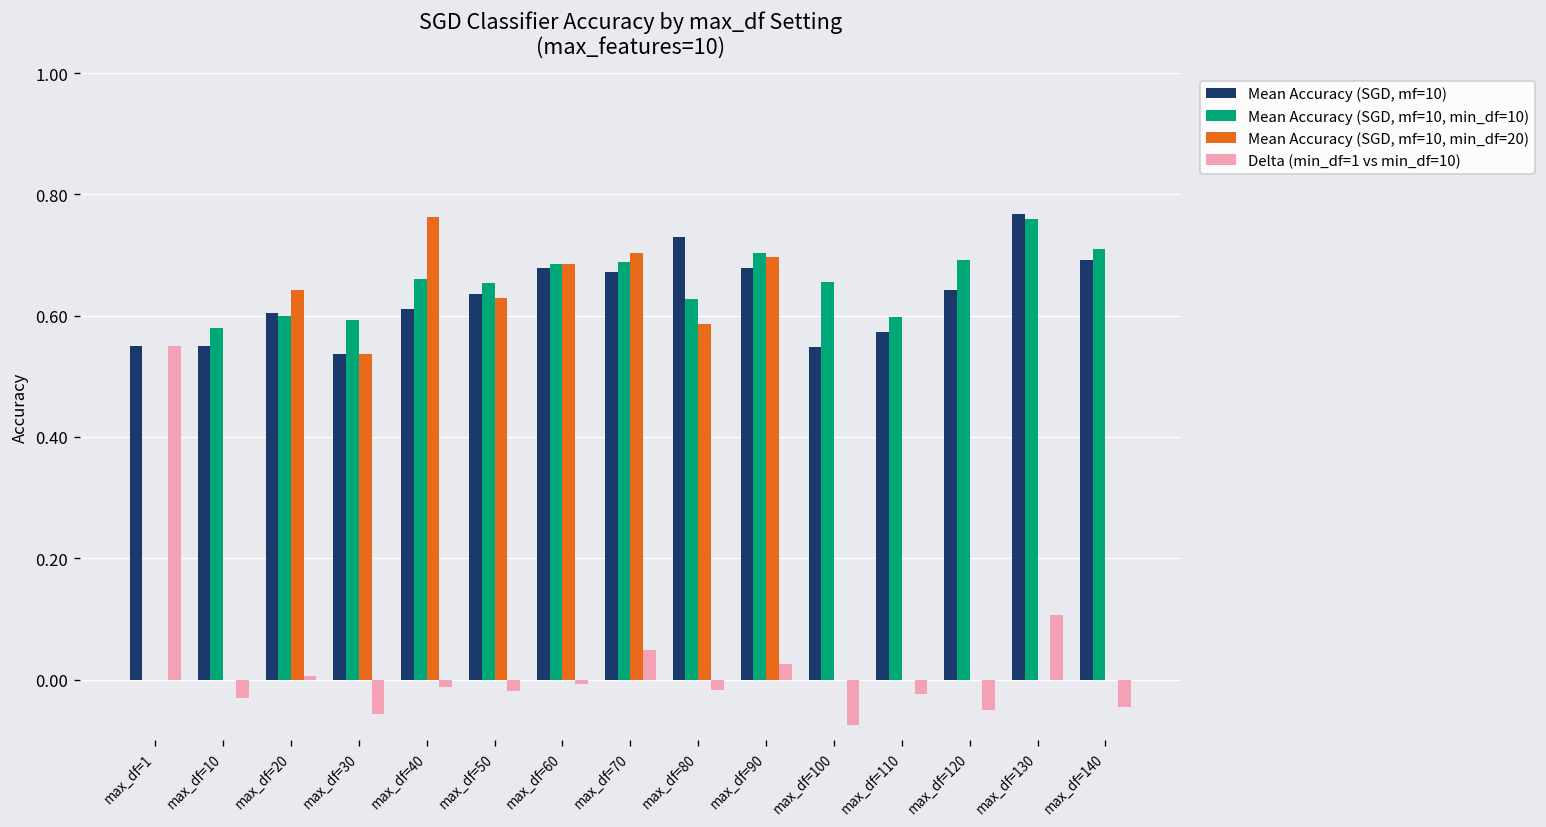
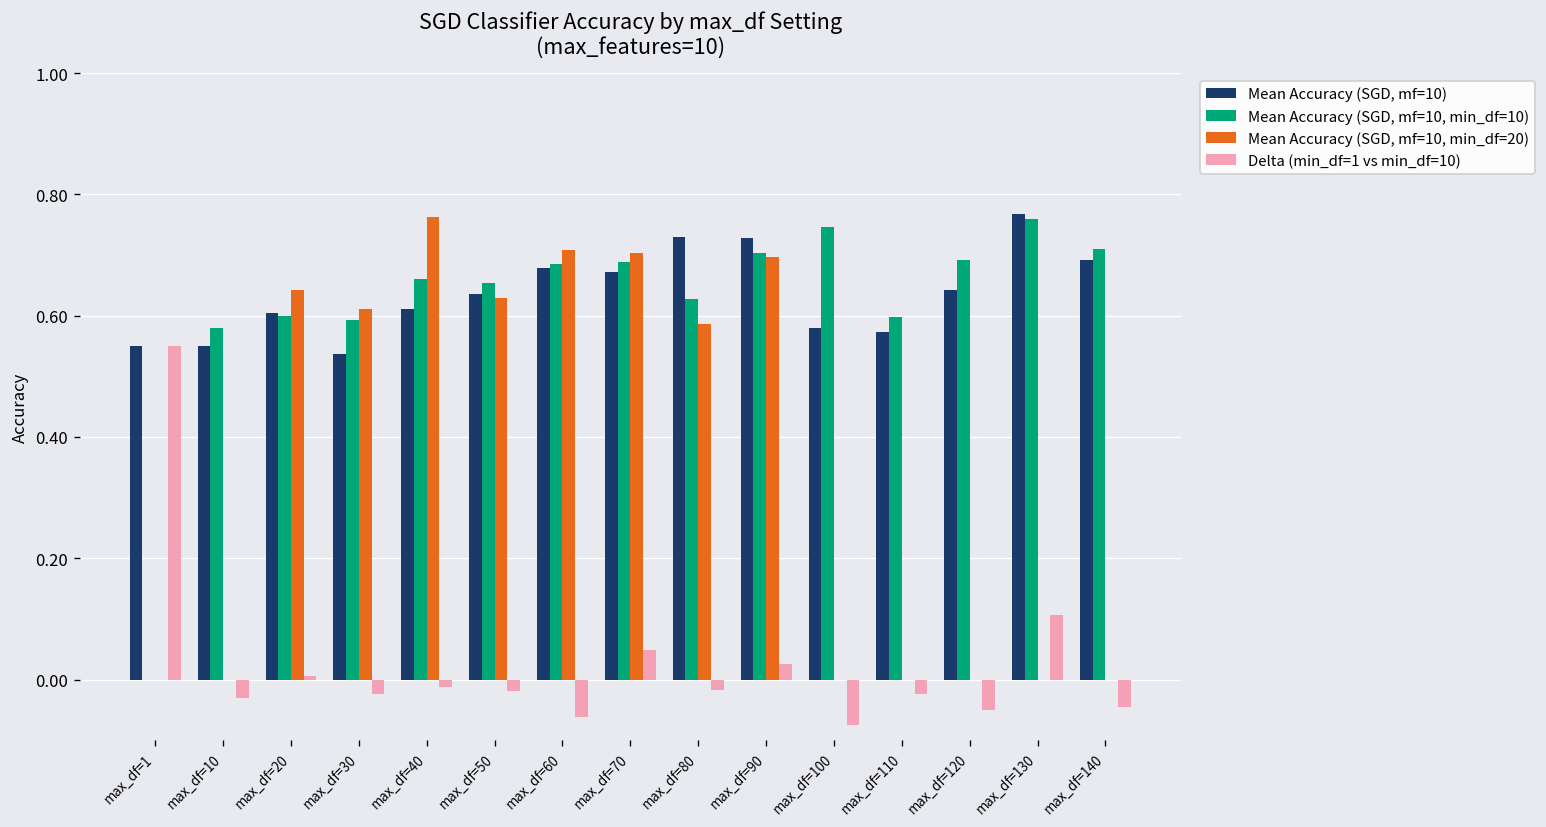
  {
    "Mean Accuracy (SGD, mf=10)": {
      "max_df=1": 0.55,
      "max_df=10": 0.55,
      "max_df=20": 0.60,
      "max_df=30": 0.54,
      "max_df=40": 0.61,
      "max_df=50": 0.63,
      "max_df=60": 0.68,
      "max_df=70": 0.67,
      "max_df=80": 0.73,
-     "max_df=90": 0.68,
-     "max_df=100": 0.55,
+     "max_df=90": 0.73,
+     "max_df=100": 0.58,
      "max_df=110": 0.57,
      "max_df=120": 0.64,
      "max_df=130": 0.77,
      "max_df=140": 0.69
    },
    "Mean Accuracy (SGD, mf=10, min_df=10)": {
      "max_df=1": 0.00,
      "max_df=10": 0.58,
      "max_df=20": 0.60,
      "max_df=30": 0.59,
      "max_df=40": 0.66,
      "max_df=50": 0.65,
      "max_df=60": 0.69,
      "max_df=70": 0.69,
      "max_df=80": 0.63,
      "max_df=90": 0.70,
-     "max_df=100": 0.65,
+     "max_df=100": 0.75,
      "max_df=110": 0.60,
      "max_df=120": 0.69,
      "max_df=130": 0.76,
      "max_df=140": 0.71
    },
    "Mean Accuracy (SGD, mf=10, min_df=20)": {
      "max_df=1": 0.00,
      "max_df=10": 0.00,
      "max_df=20": 0.64,
-     "max_df=30": 0.54,
+     "max_df=30": 0.61,
      "max_df=40": 0.76,
      "max_df=50": 0.63,
-     "max_df=60": 0.69,
+     "max_df=60": 0.71,
      "max_df=70": 0.70,
      "max_df=80": 0.59,
      "max_df=90": 0.70,
      "max_df=100": 0.00,
      "max_df=110": 0.00,
      "max_df=120": 0.00,
      "max_df=130": 0.00,
      "max_df=140": 0.00
    },
    "Delta (min_df=1 vs min_df=10)": {
      "max_df=1": 0.55,
      "max_df=10": -0.03,
      "max_df=20": 0.01,
-     "max_df=30": -0.06,
+     "max_df=30": -0.02,
      "max_df=40": -0.01,
      "max_df=50": -0.02,
-     "max_df=60": -0.01,
+     "max_df=60": -0.06,
      "max_df=70": 0.05,
      "max_df=80": -0.02,
      "max_df=90": 0.03,
      "max_df=100": -0.08,
      "max_df=110": -0.02,
      "max_df=120": -0.05,
      "max_df=130": 0.11,
      "max_df=140": -0.05
    }
  }
